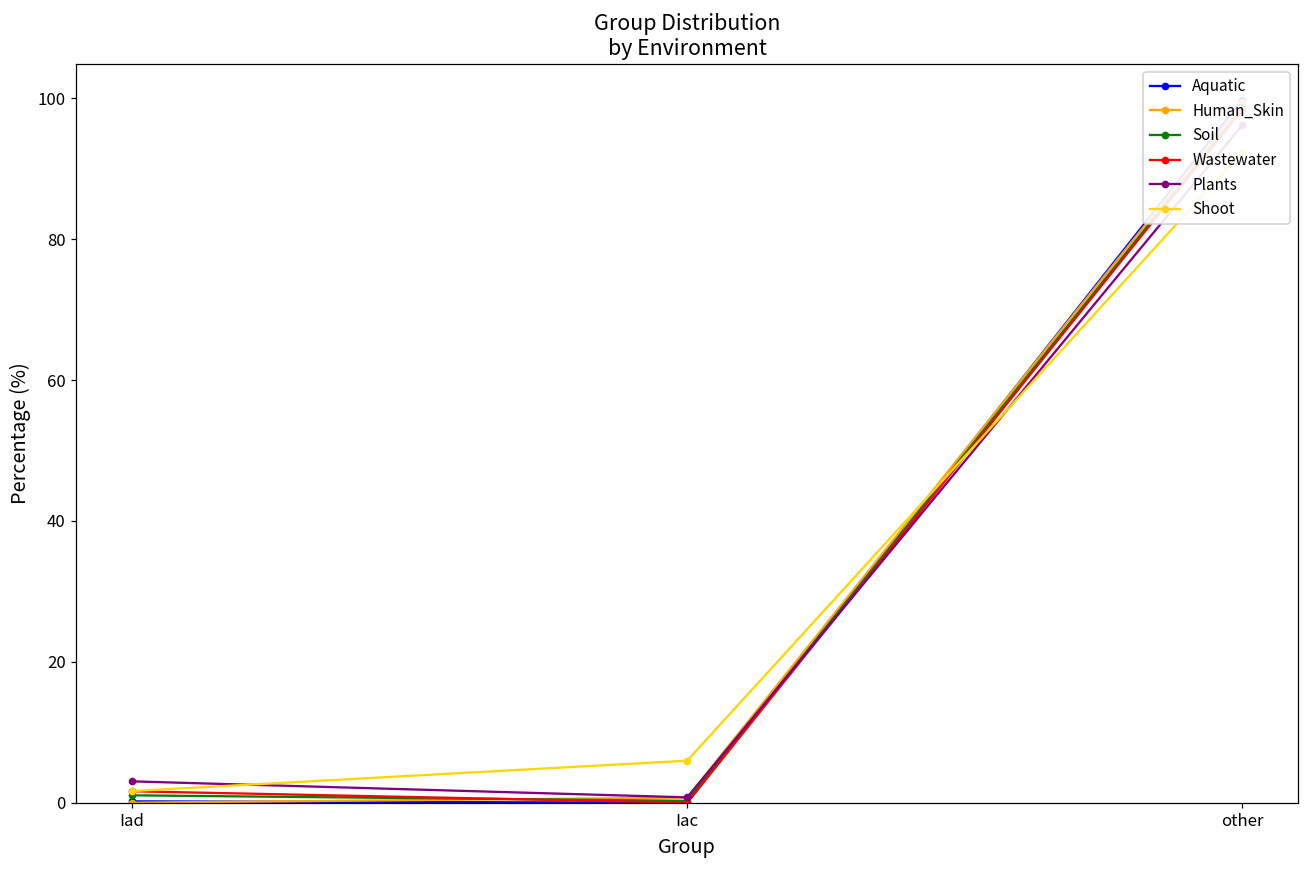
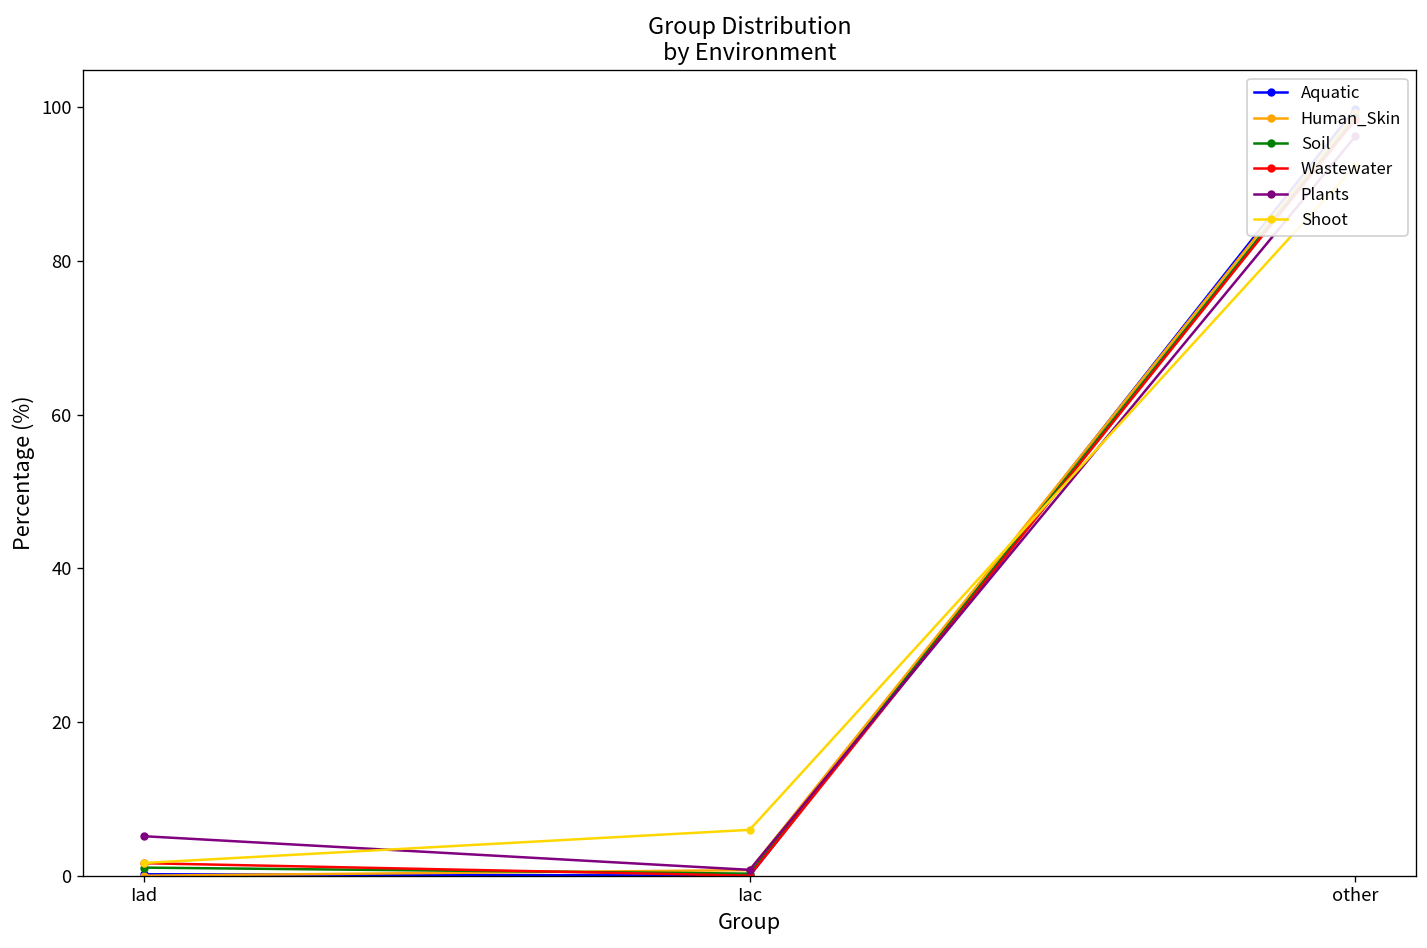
  {
    "Soil": {
      "Iad": 1
    },
    "Plants": {
-     "Iad": 3
+     "Iad": 5
    }
  }
